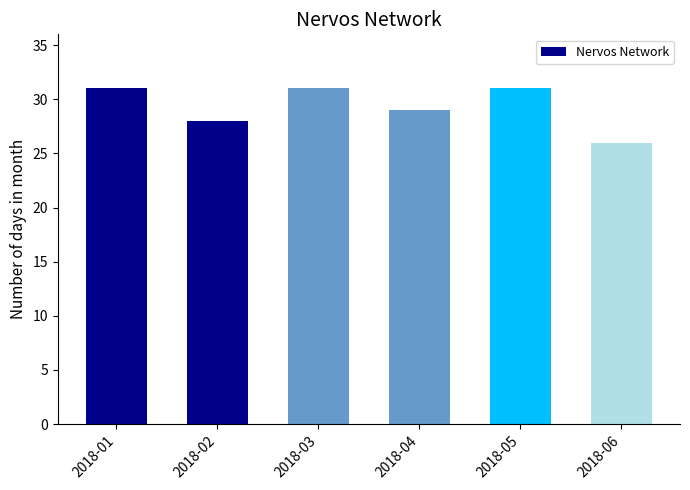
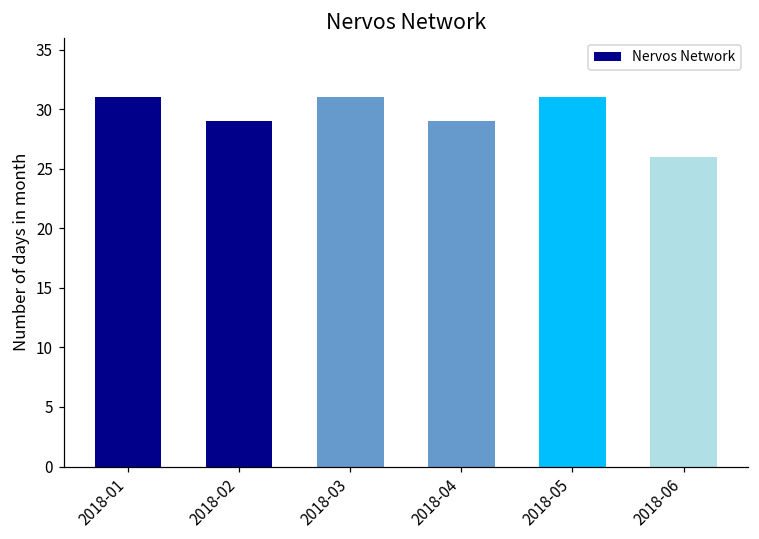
  {
    "2018-01": 31,
-   "2018-02": 28,
+   "2018-02": 29,
    "2018-03": 31,
    "2018-04": 29,
    "2018-05": 31,
    "2018-06": 26
  }
